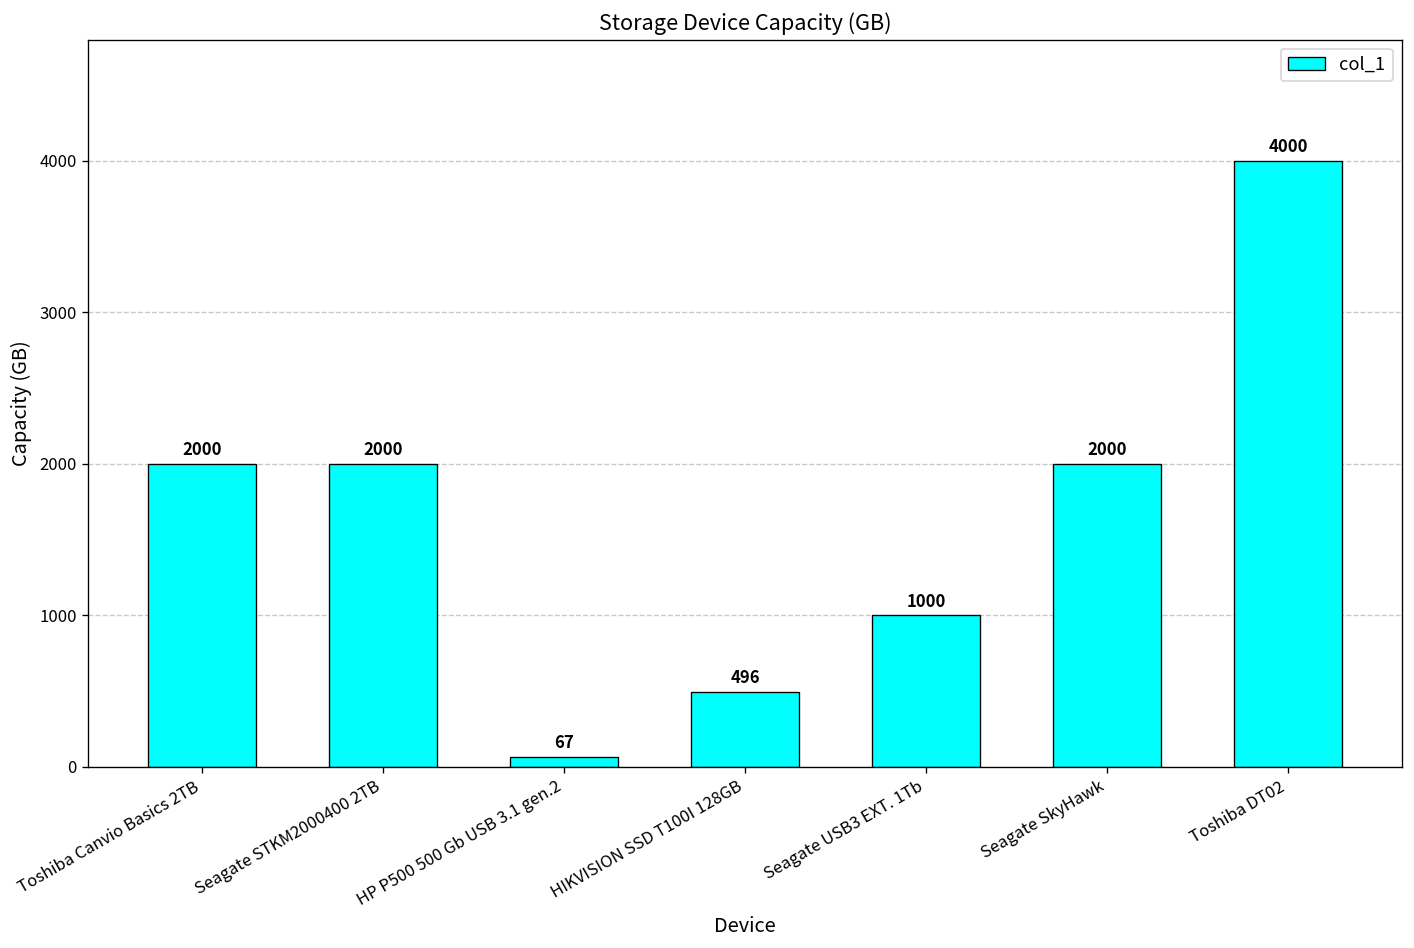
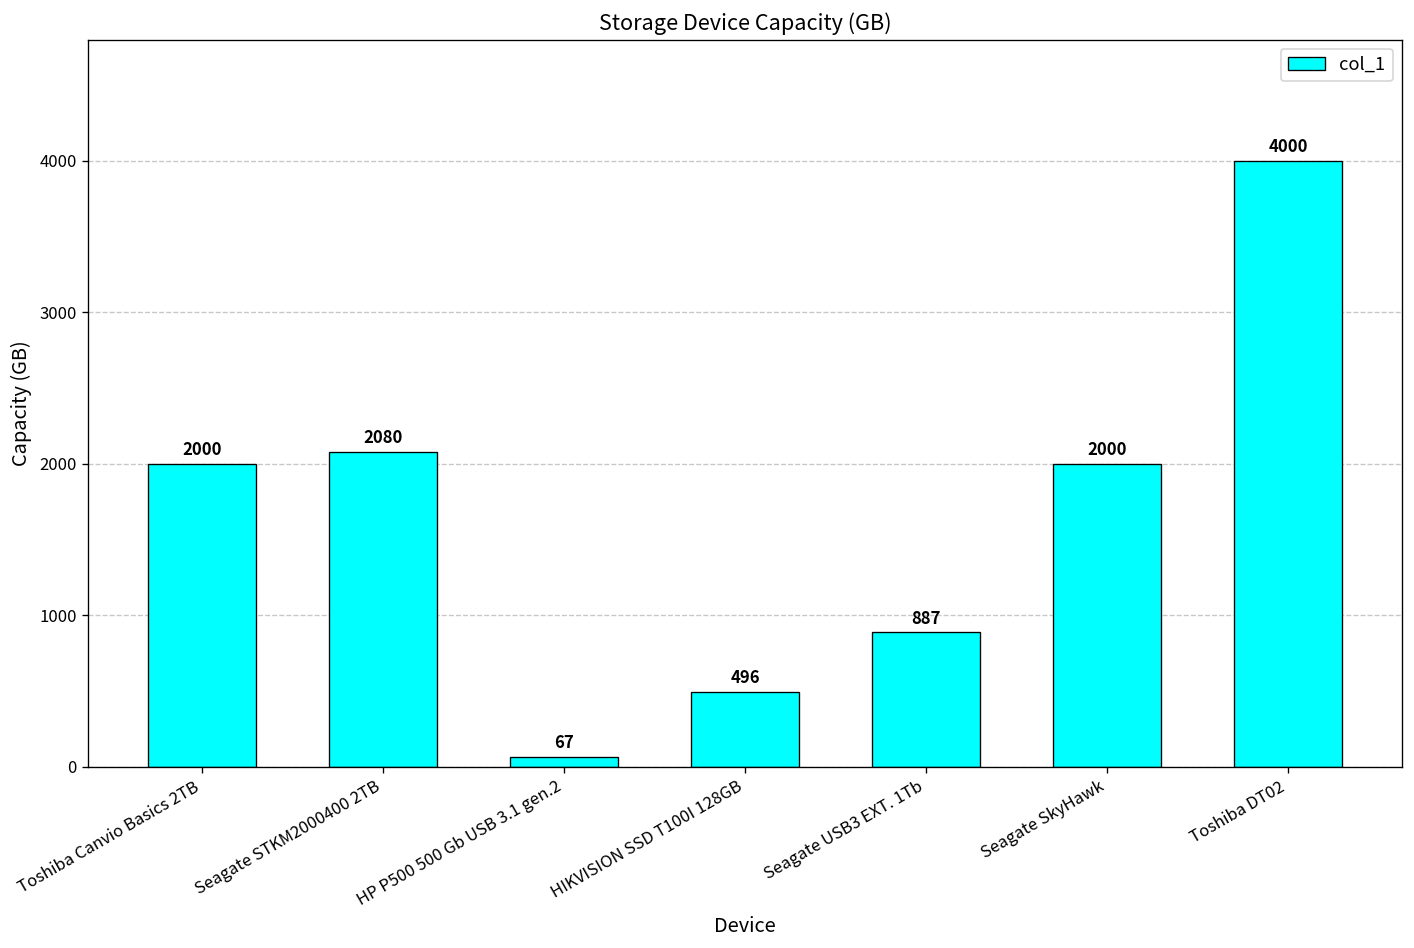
  {
    "Toshiba Canvio Basics 2TB": 2000,
-   "Seagate STKM2000400 2TB": 2000,
+   "Seagate STKM2000400 2TB": 2080,
    "HP P500 500 Gb USB 3.1 gen.2": 67,
    "HIKVISION SSD T100I 128GB": 496,
-   "Seagate USB3 EXT. 1Tb": 1000,
+   "Seagate USB3 EXT. 1Tb": 887,
    "Seagate SkyHawk": 2000,
    "Toshiba DT02": 4000
  }
